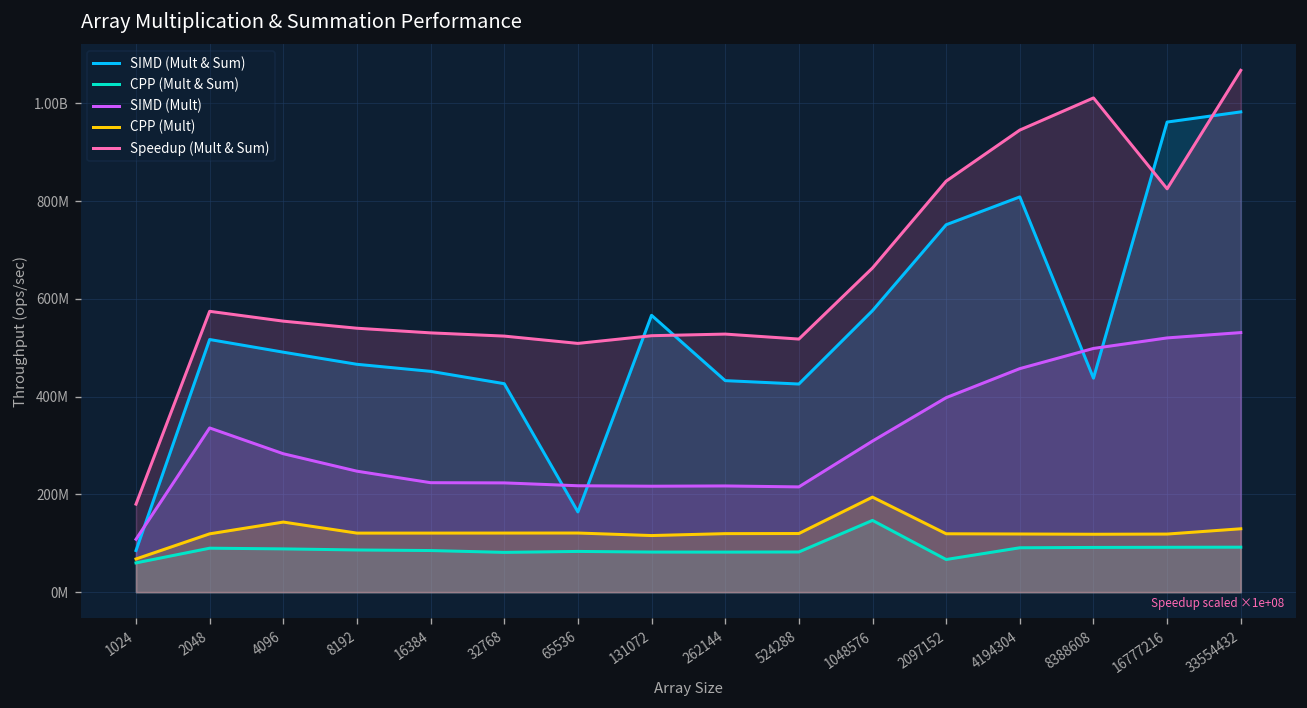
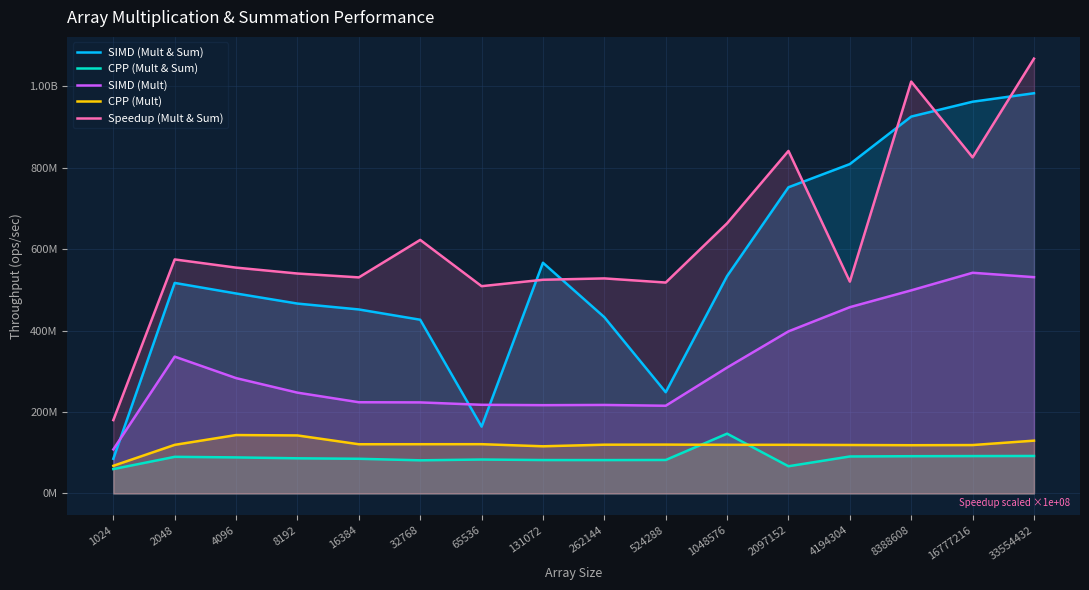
  {
    "SIMD (Mult & Sum)": {
      "1024": 90000000,
      "2048": 520000000,
      "4096": 490000000,
      "8192": 470000000,
      "16384": 450000000,
      "32768": 430000000,
      "65536": 160000000,
      "131072": 570000000,
      "262144": 430000000,
-     "524288": 430000000,
-     "1048576": 580000000,
+     "524288": 250000000,
+     "1048576": 530000000,
      "2097152": 750000000,
      "4194304": 810000000,
-     "8388608": 440000000,
+     "8388608": 930000000,
      "16777216": 960000000,
      "33554432": 980000000
    },
    "CPP (Mult & Sum)": {
      "1024": 60000000,
      "2048": 90000000,
      "4096": 90000000,
      "8192": 90000000,
      "16384": 90000000,
      "32768": 80000000,
      "65536": 80000000,
      "131072": 80000000,
      "262144": 80000000,
      "524288": 80000000,
      "1048576": 150000000,
      "2097152": 70000000,
      "4194304": 90000000,
      "8388608": 90000000,
      "16777216": 90000000,
      "33554432": 90000000
    },
    "SIMD (Mult)": {
      "1024": 110000000,
      "2048": 340000000,
      "4096": 280000000,
      "8192": 250000000,
      "16384": 220000000,
      "32768": 220000000,
      "65536": 220000000,
      "131072": 220000000,
      "262144": 220000000,
      "524288": 220000000,
      "1048576": 310000000,
      "2097152": 400000000,
      "4194304": 460000000,
      "8388608": 500000000,
-     "16777216": 520000000,
+     "16777216": 540000000,
      "33554432": 530000000
    },
    "CPP (Mult)": {
      "1024": 70000000,
      "2048": 120000000,
      "4096": 140000000,
-     "8192": 120000000,
+     "8192": 140000000,
      "16384": 120000000,
      "32768": 120000000,
      "65536": 120000000,
      "131072": 120000000,
      "262144": 120000000,
      "524288": 120000000,
-     "1048576": 190000000,
+     "1048576": 120000000,
      "2097152": 120000000,
      "4194304": 120000000,
      "8388608": 120000000,
      "16777216": 120000000,
      "33554432": 130000000
    },
    "Speedup (Mult & Sum)": {
      "1024": 180000000,
      "2048": 570000000,
      "4096": 550000000,
      "8192": 540000000,
      "16384": 530000000,
-     "32768": 520000000,
+     "32768": 620000000,
      "65536": 510000000,
      "131072": 520000000,
      "262144": 530000000,
      "524288": 520000000,
      "1048576": 660000000,
      "2097152": 840000000,
-     "4194304": 950000000,
+     "4194304": 520000000,
      "8388608": 1010000000,
      "16777216": 830000000,
      "33554432": 1070000000
    }
  }
